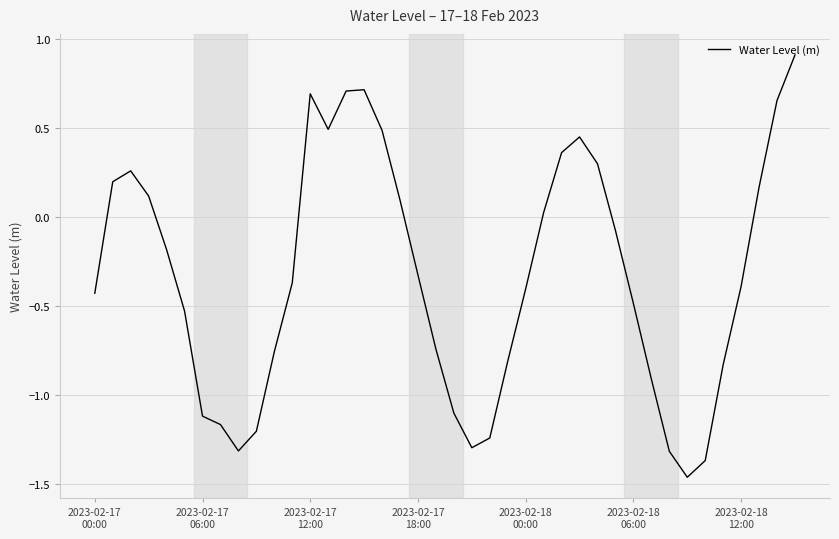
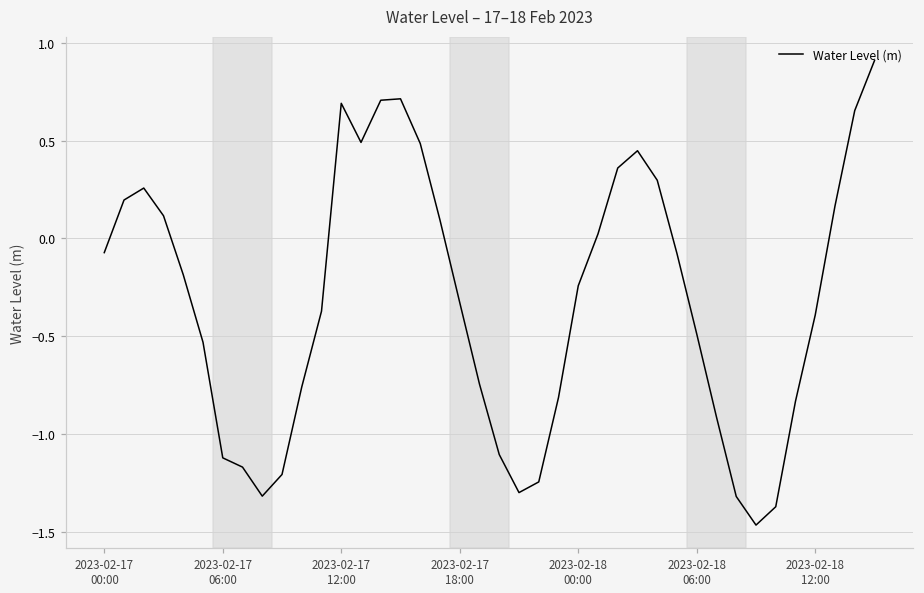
  {
-   "2023-02-17 00:00": -0.43,
+   "2023-02-17 00:00": -0.07,
    "2023-02-17 06:00": -1.12,
    "2023-02-17 12:00": 0.69,
    "2023-02-17 18:00": -0.33,
-   "2023-02-18 00:00": -0.41,
+   "2023-02-18 00:00": -0.24,
    "2023-02-18 06:00": -0.49,
    "2023-02-18 12:00": -0.39
  }
